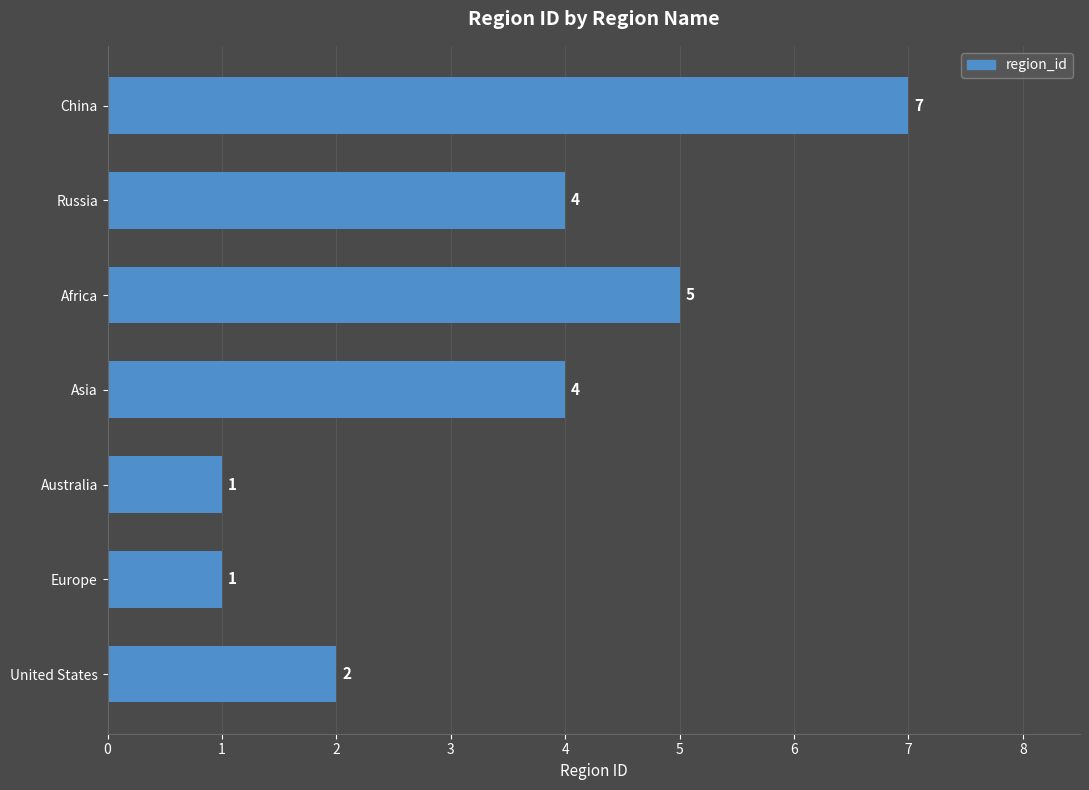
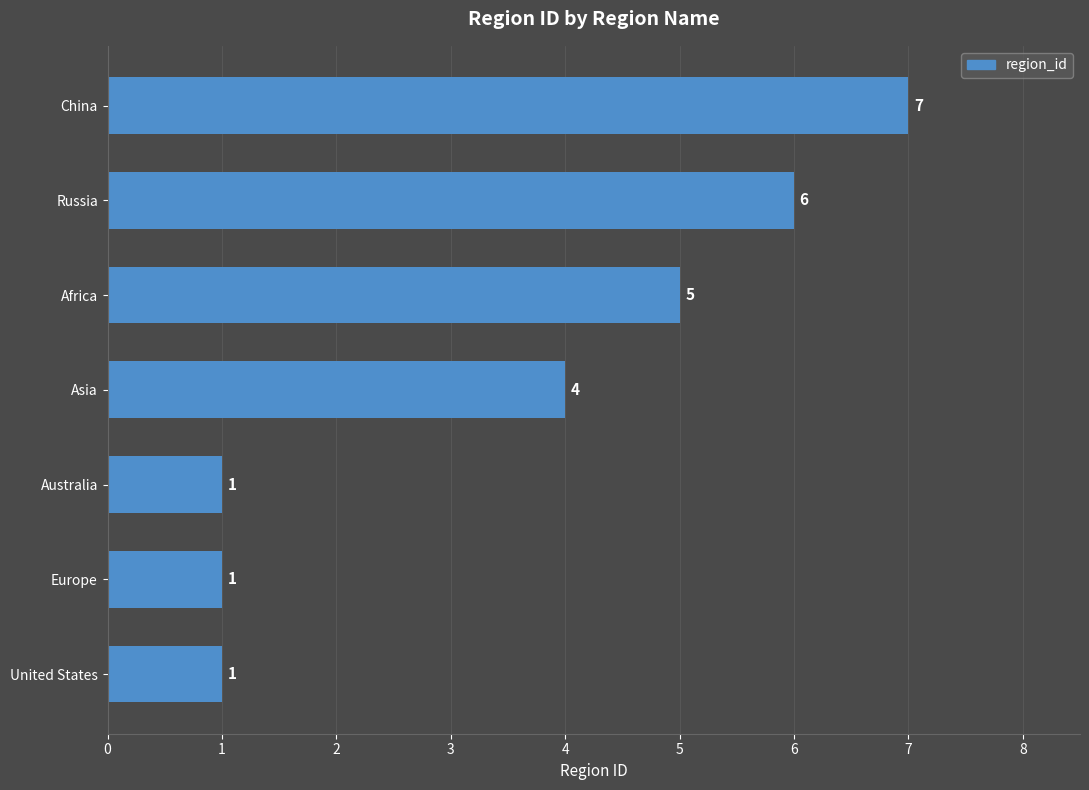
  {
    "China": 7,
-   "Russia": 4,
+   "Russia": 6,
    "Africa": 5,
    "Asia": 4,
    "Australia": 1,
    "Europe": 1,
-   "United States": 2
+   "United States": 1
  }
